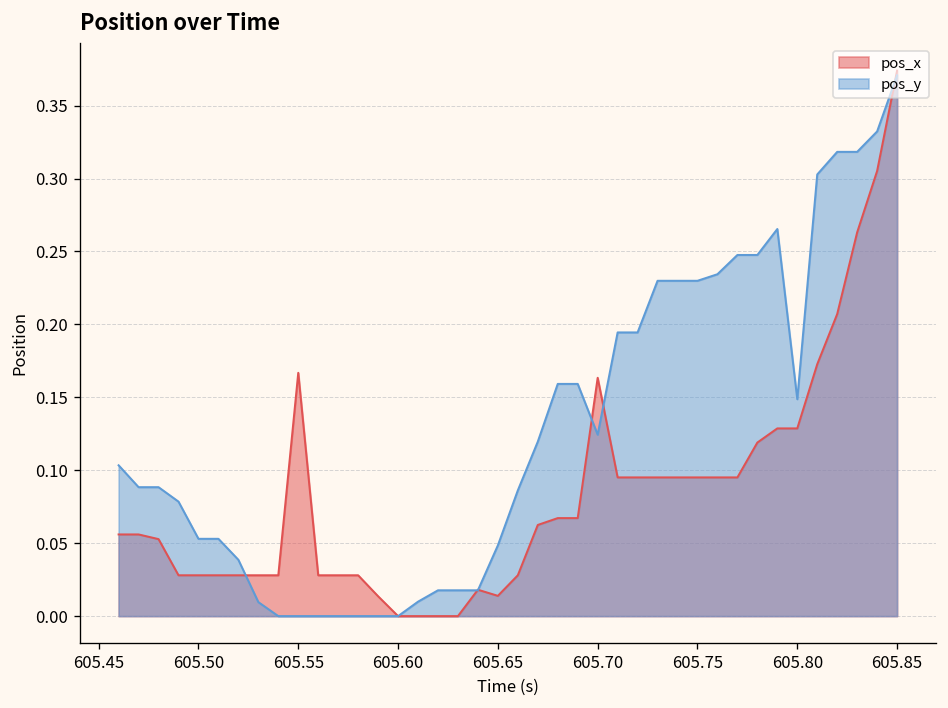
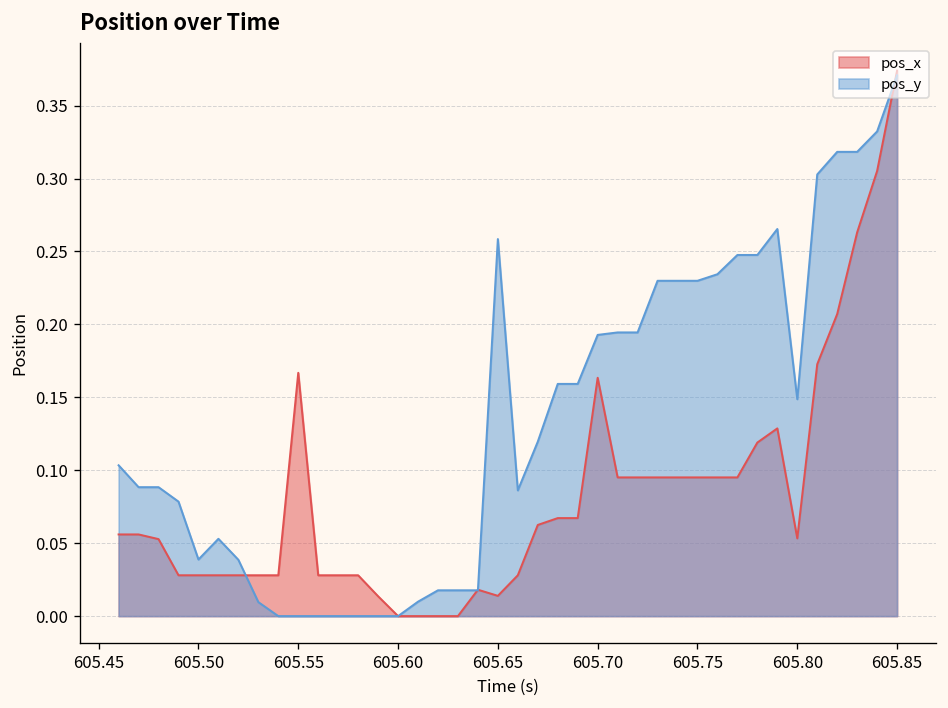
  {
    "pos_x": {
      "605.50": 0.028,
      "605.55": 0.167,
      "605.65": 0.014,
      "605.70": 0.163,
      "605.75": 0.095,
-     "605.80": 0.129
+     "605.80": 0.053
    },
    "pos_y": {
-     "605.50": 0.053,
+     "605.50": 0.039,
      "605.55": 0.000,
-     "605.65": 0.049,
-     "605.70": 0.124,
+     "605.65": 0.258,
+     "605.70": 0.193,
      "605.75": 0.230,
      "605.80": 0.149
    }
  }
